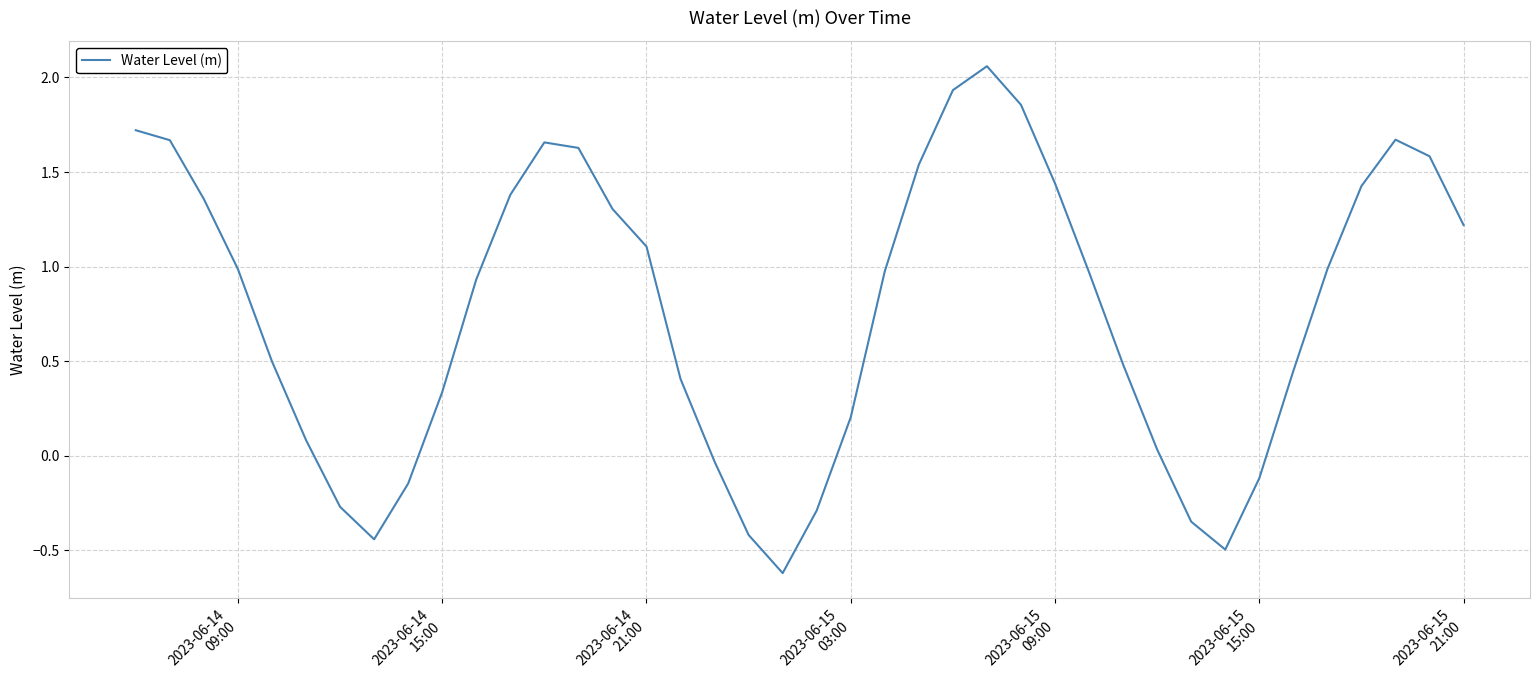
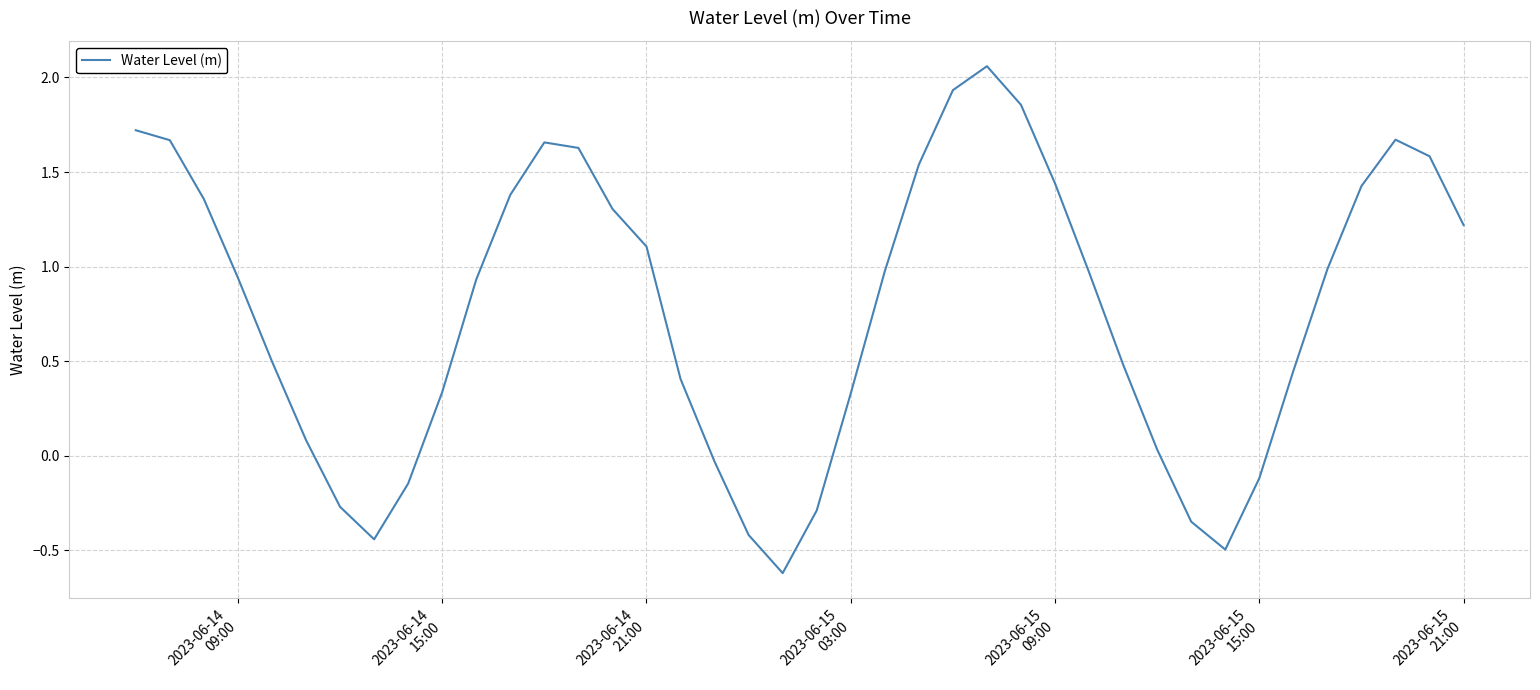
  {
-   "2023-06-14 09:00": 0.99,
+   "2023-06-14 09:00": 0.94,
    "2023-06-14 15:00": 0.34,
    "2023-06-14 21:00": 1.11,
-   "2023-06-15 03:00": 0.20,
+   "2023-06-15 03:00": 0.33,
    "2023-06-15 09:00": 1.44,
    "2023-06-15 15:00": -0.12,
    "2023-06-15 21:00": 1.22
  }
